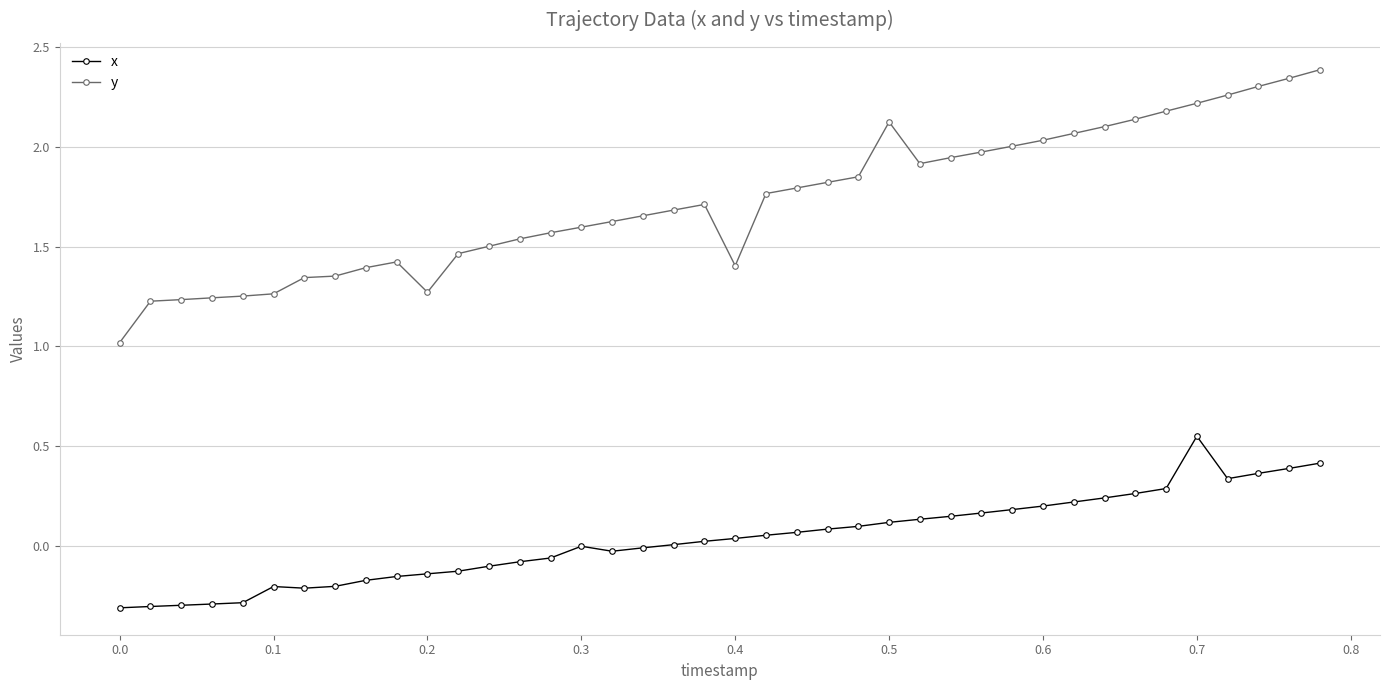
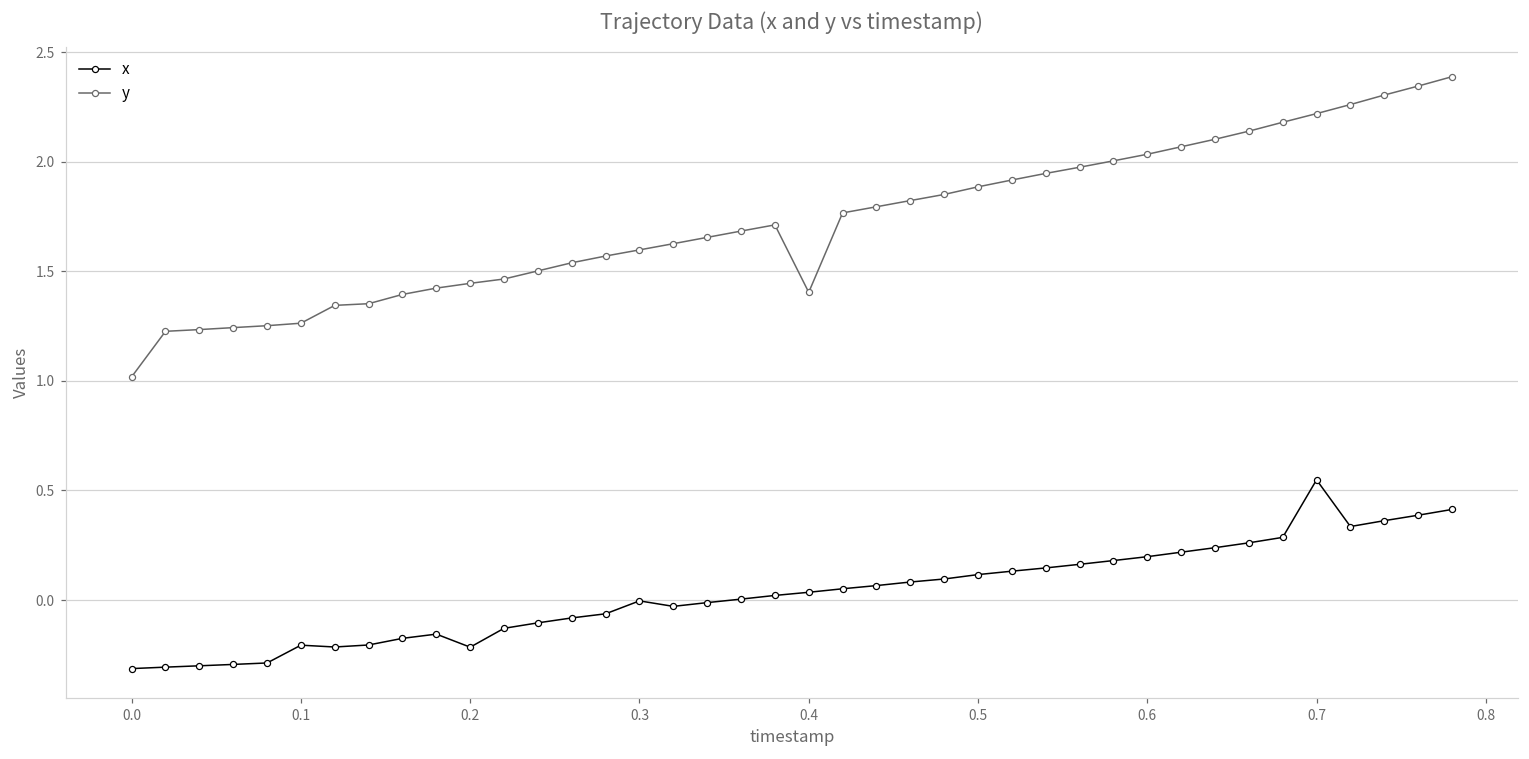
  {
    "x": {
      "0.0": -0.31,
      "0.1": -0.21,
-     "0.2": -0.14,
+     "0.2": -0.22,
      "0.3": 0.00,
      "0.4": 0.04,
      "0.5": 0.12,
      "0.6": 0.20,
      "0.7": 0.55
    },
    "y": {
      "0.0": 1.02,
      "0.1": 1.26,
-     "0.2": 1.27,
+     "0.2": 1.45,
      "0.3": 1.60,
      "0.4": 1.40,
-     "0.5": 2.13,
+     "0.5": 1.89,
      "0.6": 2.03,
      "0.7": 2.22
    }
  }
